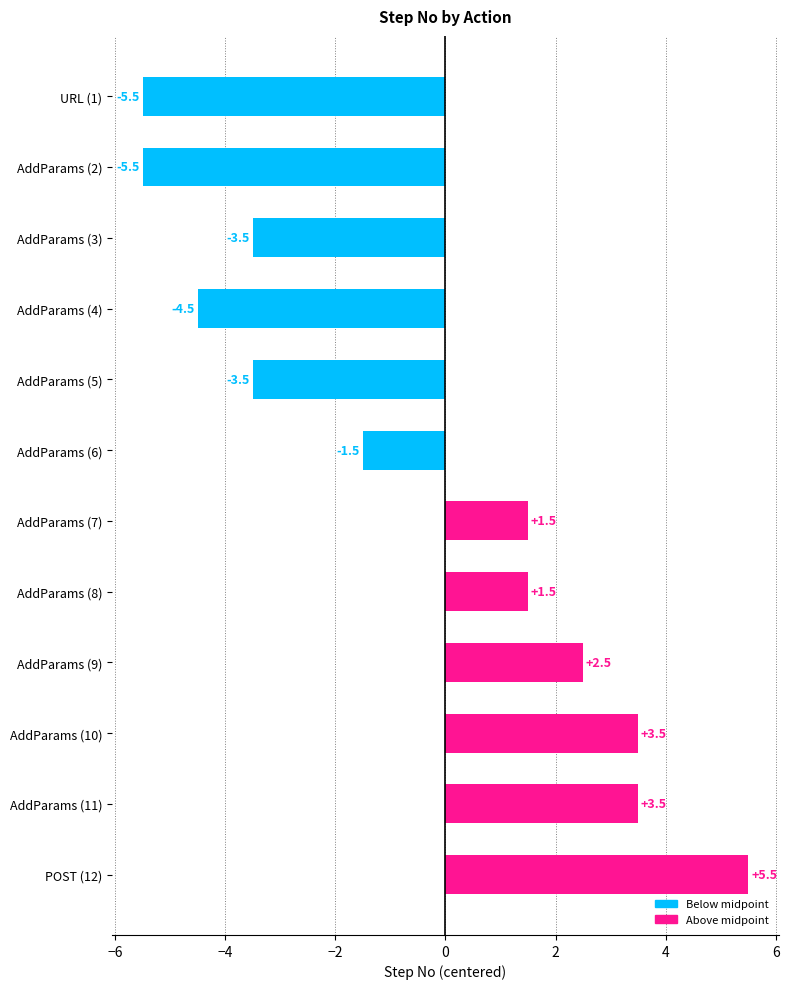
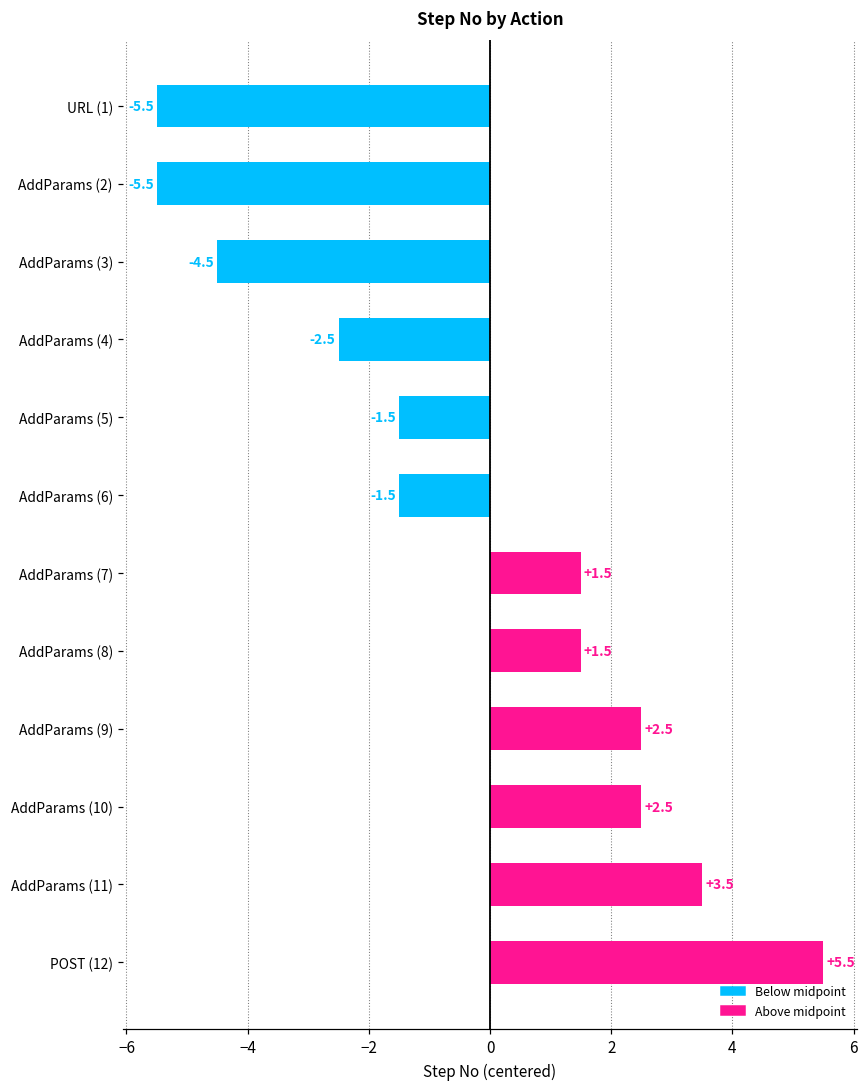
  {
    "URL (1)": "-5.5",
    "AddParams (2)": "-5.5",
-   "AddParams (3)": "-3.5",
-   "AddParams (4)": "-4.5",
-   "AddParams (5)": "-3.5",
+   "AddParams (3)": "-4.5",
+   "AddParams (4)": "-2.5",
+   "AddParams (5)": "-1.5",
    "AddParams (6)": "-1.5",
    "AddParams (7)": "+1.5",
    "AddParams (8)": "+1.5",
    "AddParams (9)": "+2.5",
-   "AddParams (10)": "+3.5",
+   "AddParams (10)": "+2.5",
    "AddParams (11)": "+3.5",
    "POST (12)": "+5.5"
  }
